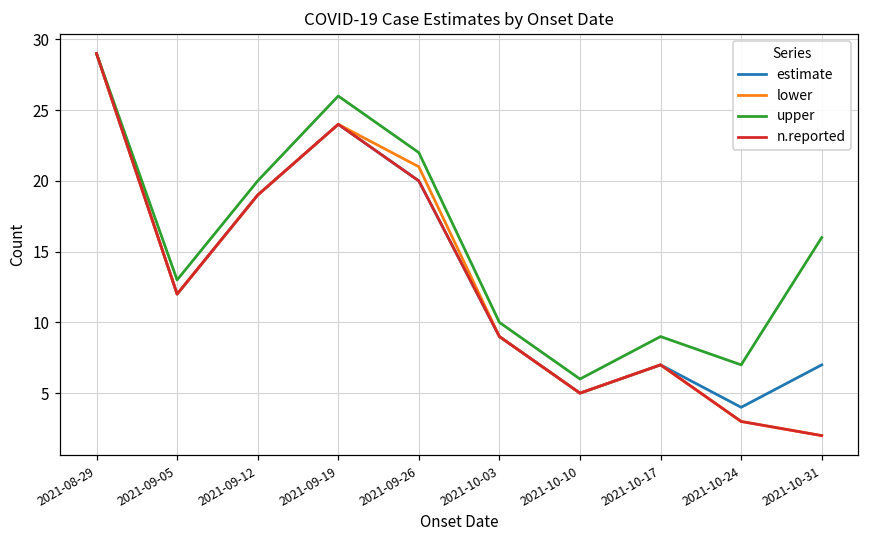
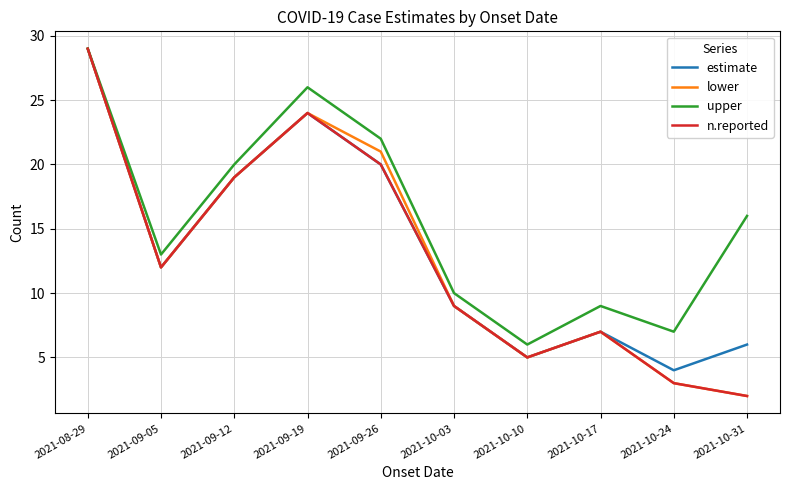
  {
    "estimate": {
      "2021-10-24": 4,
-     "2021-10-31": 7
+     "2021-10-31": 6
    },
    "lower": {
      "2021-09-26": 21
    },
    "upper": {
      "2021-09-05": 13,
      "2021-09-12": 20,
      "2021-09-19": 26,
      "2021-09-26": 22,
      "2021-10-03": 10,
      "2021-10-10": 6,
      "2021-10-17": 9,
      "2021-10-24": 7,
      "2021-10-31": 16
    }
  }
